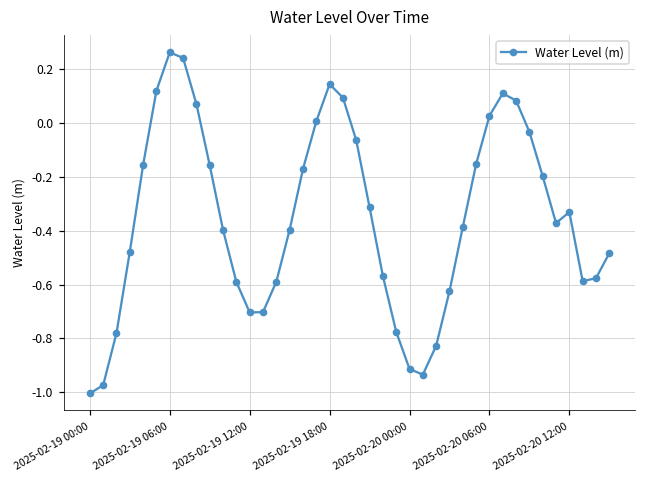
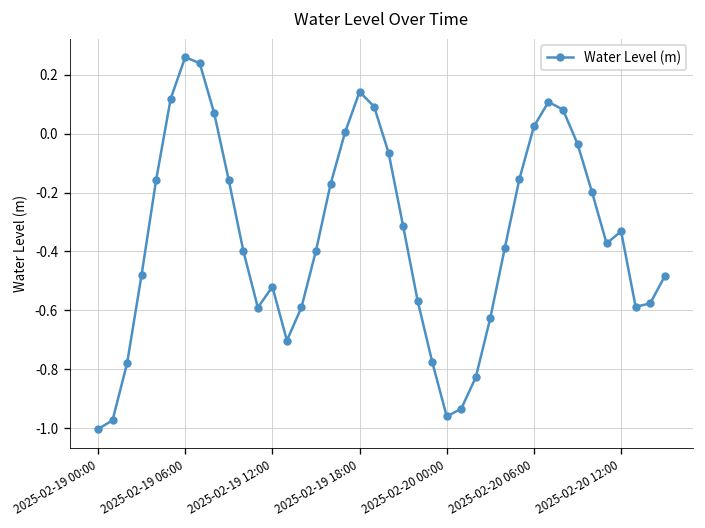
  {
    "2025-02-19 00:00": -1.00,
    "2025-02-19 06:00": 0.26,
-   "2025-02-19 12:00": -0.70,
+   "2025-02-19 12:00": -0.52,
    "2025-02-19 18:00": 0.14,
-   "2025-02-20 00:00": -0.91,
+   "2025-02-20 00:00": -0.96,
    "2025-02-20 06:00": 0.02,
    "2025-02-20 12:00": -0.33
  }
